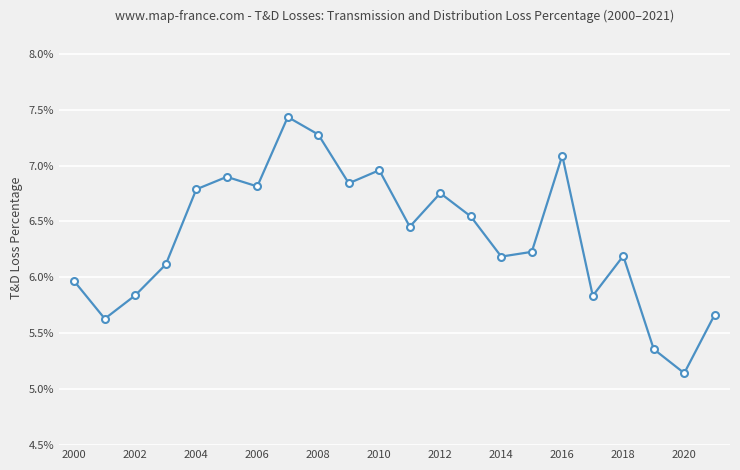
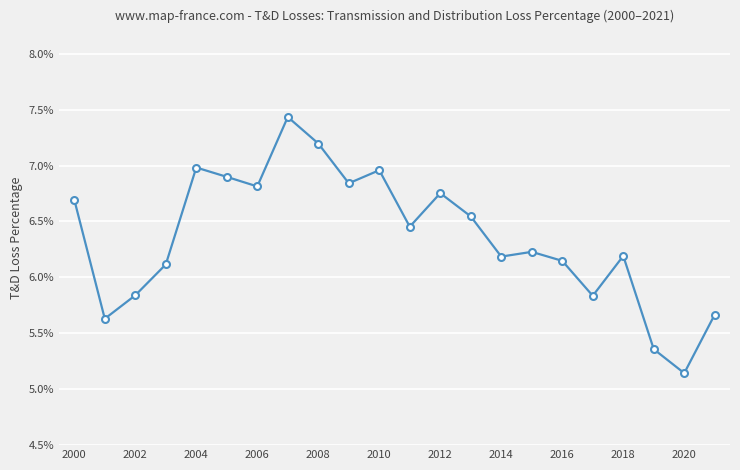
  {
-   "2000": "5.97%",
+   "2000": "6.69%",
    "2002": "5.84%",
-   "2004": "6.79%",
+   "2004": "6.98%",
    "2006": "6.81%",
-   "2008": "7.28%",
+   "2008": "7.20%",
    "2010": "6.96%",
    "2012": "6.75%",
    "2014": "6.19%",
-   "2016": "7.09%",
+   "2016": "6.15%",
    "2018": "6.19%",
    "2020": "5.14%"
  }
